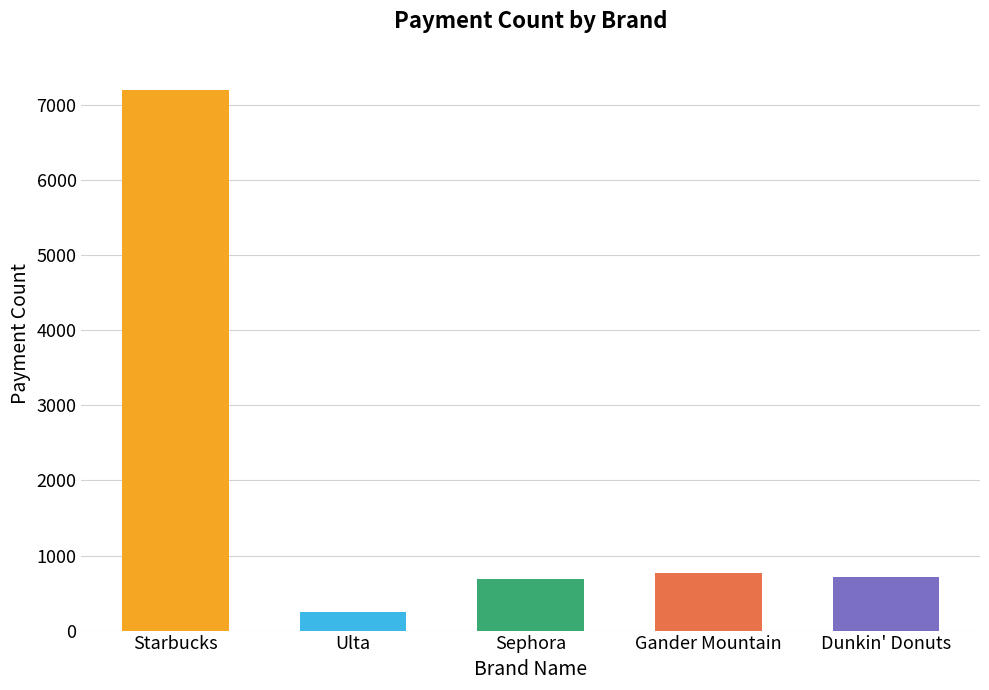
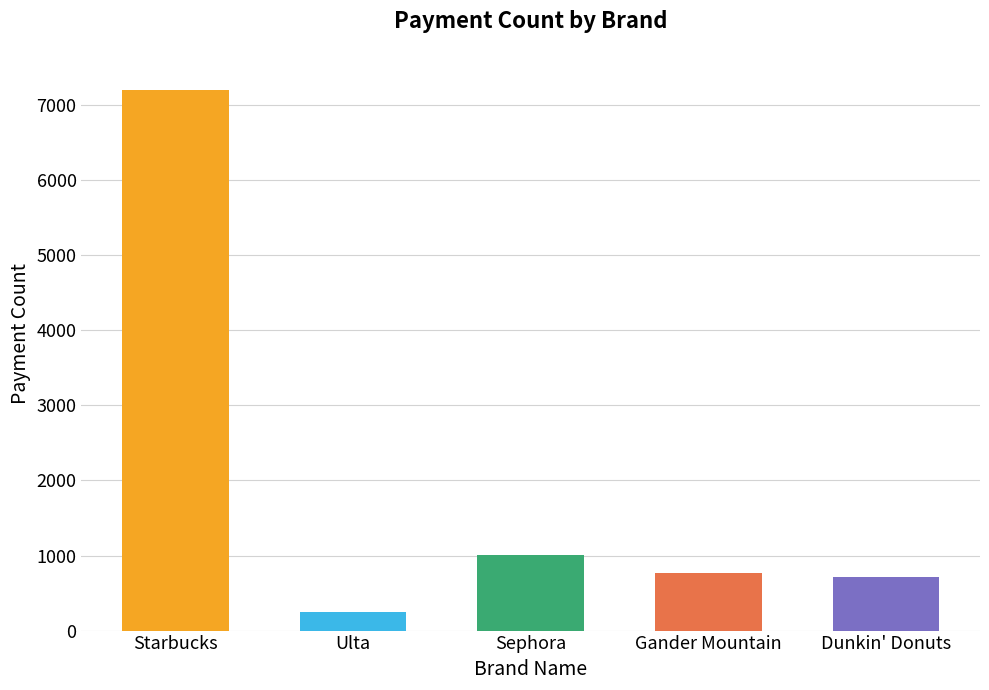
  {
    "Starbucks": 7200,
    "Ulta": 200,
-   "Sephora": 700,
+   "Sephora": 1000,
    "Gander Mountain": 800,
    "Dunkin' Donuts": 700
  }
